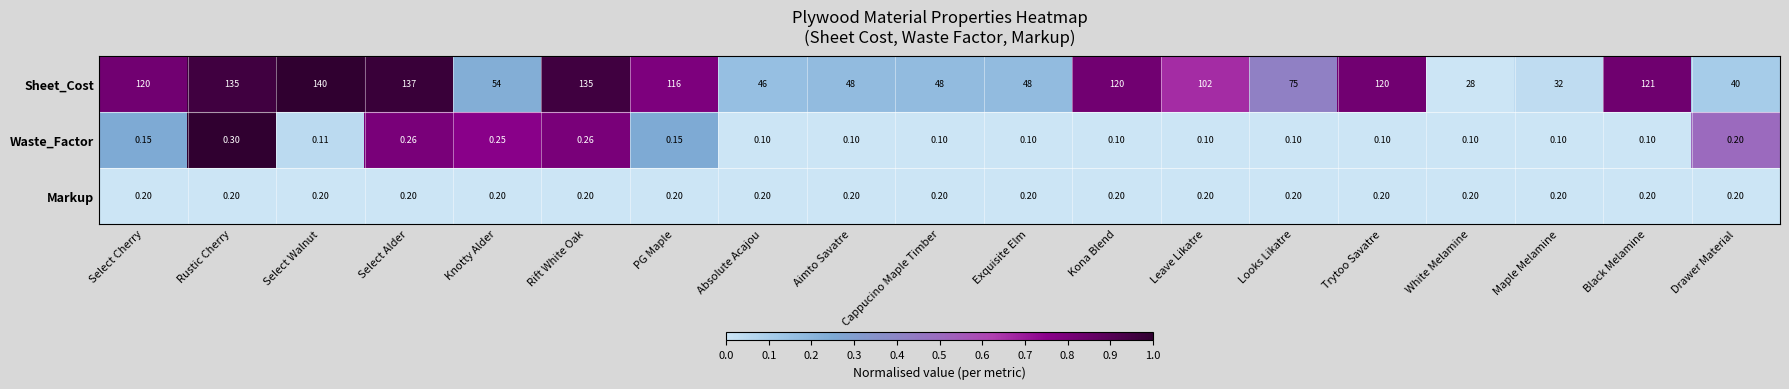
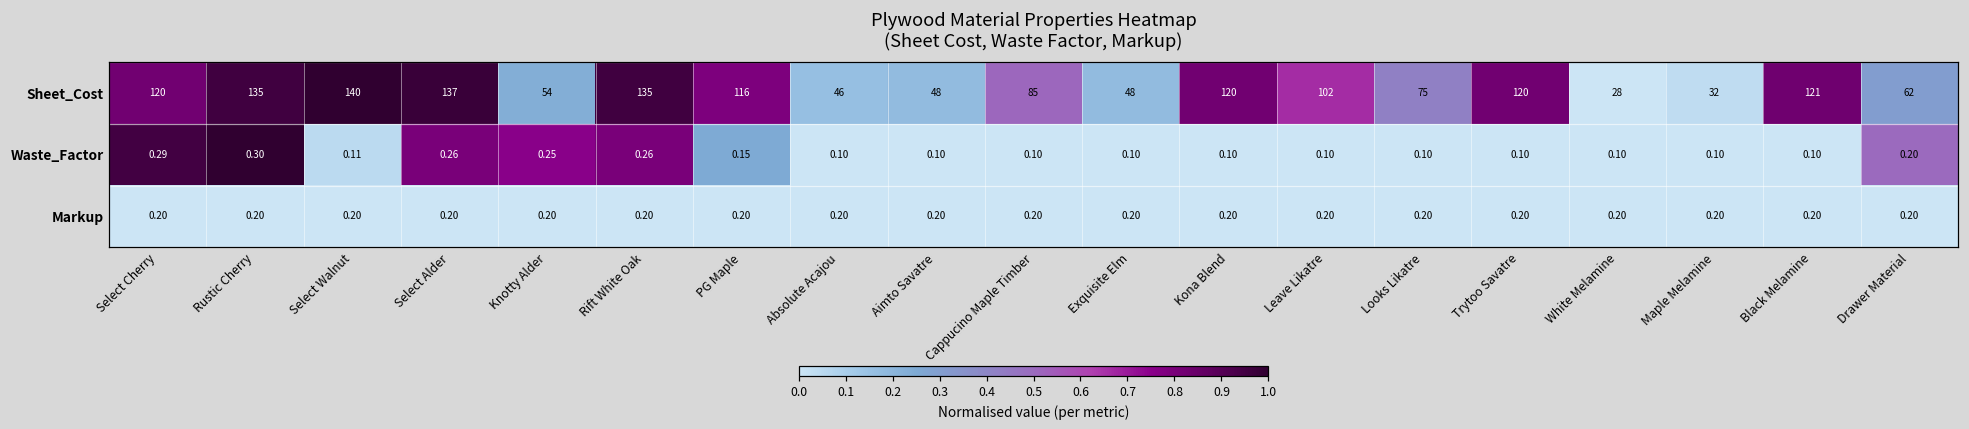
  {
    "Sheet_Cost": {
      "Select Cherry": 120,
      "Rustic Cherry": 135,
      "Select Walnut": 140,
      "Select Alder": 137,
      "Knotty Alder": 54,
      "Rift White Oak": 135,
      "PG Maple": 116,
      "Absolute Acajou": 46,
      "Aimto Savatre": 48,
-     "Cappucino Maple Timber": 48,
+     "Cappucino Maple Timber": 85,
      "Exquisite Elm": 48,
      "Kona Blend": 120,
      "Leave Likatre": 102,
      "Looks Likatre": 75,
      "Trytoo Savatre": 120,
      "White Melamine": 28,
      "Maple Melamine": 32,
      "Black Melamine": 121,
-     "Drawer Material": 40
+     "Drawer Material": 62
    },
    "Waste_Factor": {
-     "Select Cherry": 0.15,
+     "Select Cherry": 0.29,
      "Rustic Cherry": 0.30,
      "Select Walnut": 0.11,
      "Select Alder": 0.26,
      "Knotty Alder": 0.25,
      "Rift White Oak": 0.26,
      "PG Maple": 0.15,
      "Absolute Acajou": 0.10,
      "Aimto Savatre": 0.10,
      "Cappucino Maple Timber": 0.10,
      "Exquisite Elm": 0.10,
      "Kona Blend": 0.10,
      "Leave Likatre": 0.10,
      "Looks Likatre": 0.10,
      "Trytoo Savatre": 0.10,
      "White Melamine": 0.10,
      "Maple Melamine": 0.10,
      "Black Melamine": 0.10,
      "Drawer Material": 0.20
    },
    "Markup": {
      "Select Cherry": 0.20,
      "Rustic Cherry": 0.20,
      "Select Walnut": 0.20,
      "Select Alder": 0.20,
      "Knotty Alder": 0.20,
      "Rift White Oak": 0.20,
      "PG Maple": 0.20,
      "Absolute Acajou": 0.20,
      "Aimto Savatre": 0.20,
      "Cappucino Maple Timber": 0.20,
      "Exquisite Elm": 0.20,
      "Kona Blend": 0.20,
      "Leave Likatre": 0.20,
      "Looks Likatre": 0.20,
      "Trytoo Savatre": 0.20,
      "White Melamine": 0.20,
      "Maple Melamine": 0.20,
      "Black Melamine": 0.20,
      "Drawer Material": 0.20
    }
  }
